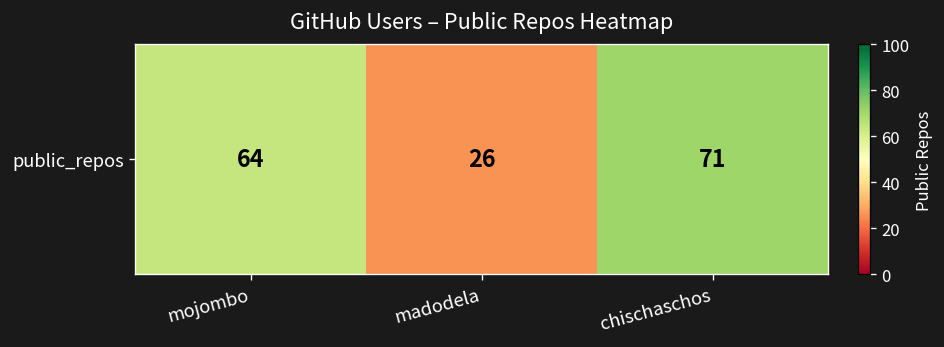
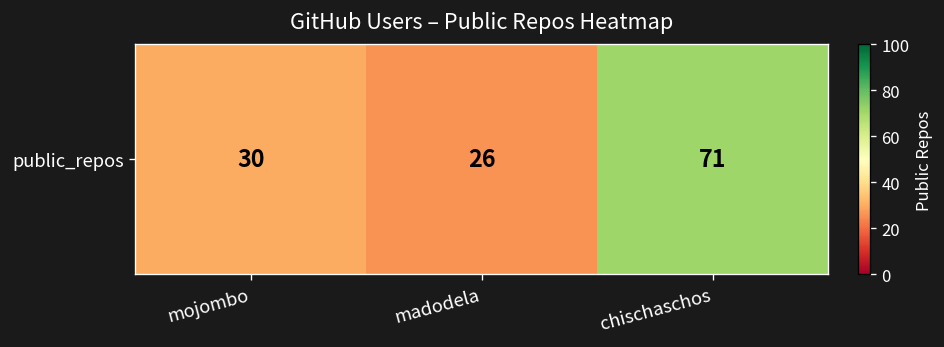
  {
    "public_repos": {
-     "mojombo": 64,
+     "mojombo": 30,
      "madodela": 26,
      "chischaschos": 71
    }
  }
